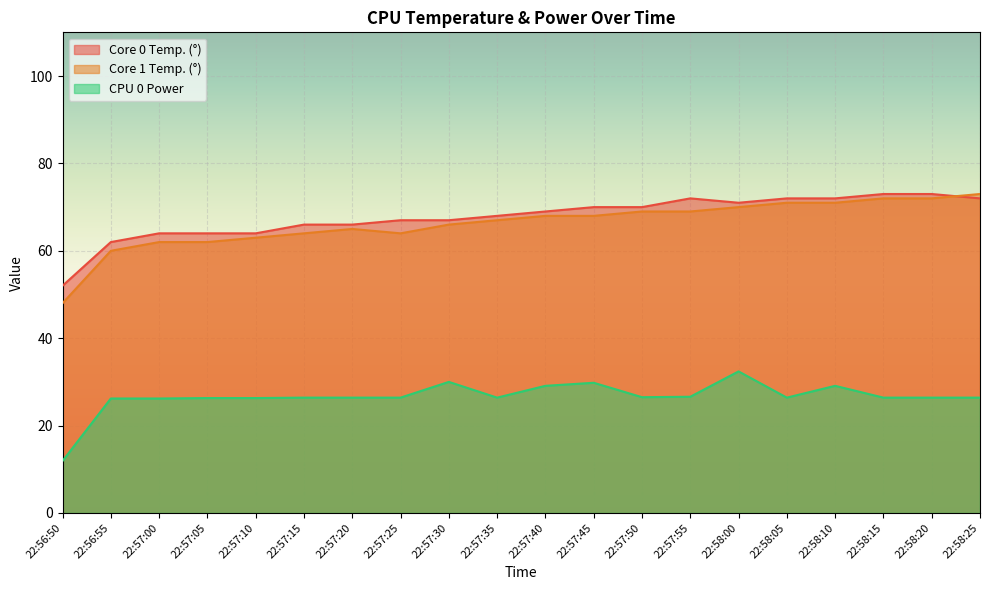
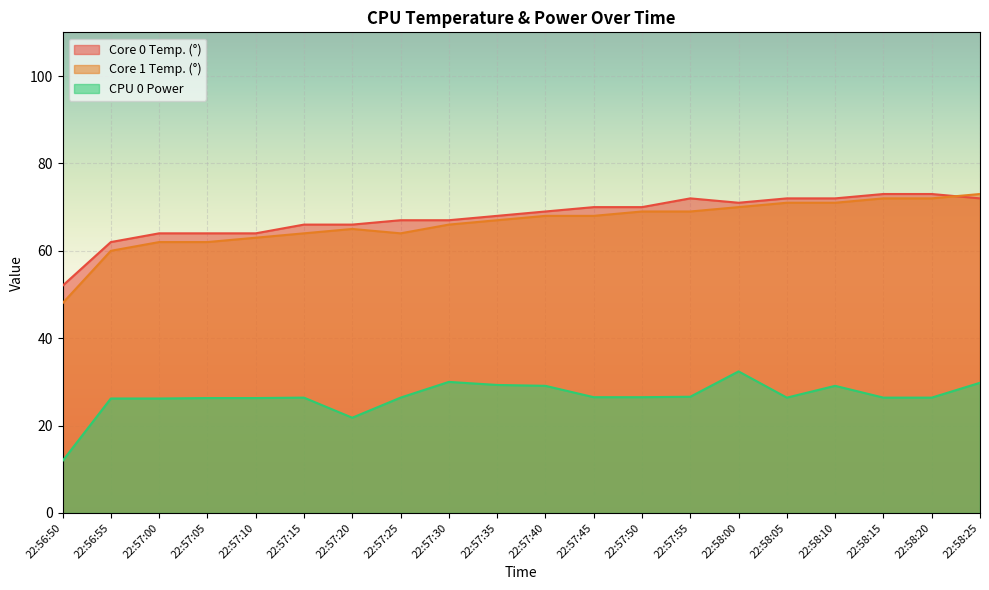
  {
    "CPU 0 Power": {
      "22:56:50": 12,
      "22:56:55": 26,
      "22:57:00": 26,
      "22:57:05": 26,
      "22:57:10": 26,
      "22:57:15": 26,
-     "22:57:20": 26,
+     "22:57:20": 22,
      "22:57:25": 26,
      "22:57:30": 30,
-     "22:57:35": 26,
+     "22:57:35": 29,
      "22:57:40": 29,
-     "22:57:45": 30,
+     "22:57:45": 27,
      "22:57:50": 27,
      "22:57:55": 27,
      "22:58:00": 32,
      "22:58:05": 26,
      "22:58:10": 29,
      "22:58:15": 26,
      "22:58:20": 26,
-     "22:58:25": 26
+     "22:58:25": 30
    }
  }
